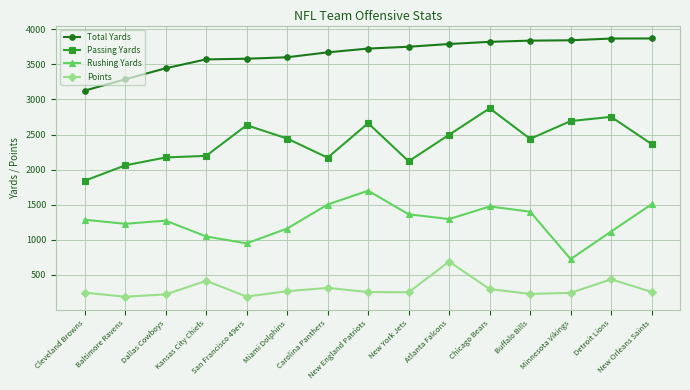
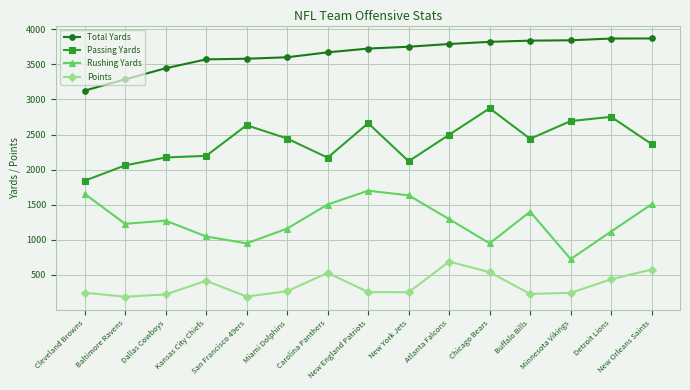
  {
    "Rushing Yards": {
-     "Cleveland Browns": 1300,
+     "Cleveland Browns": 1700,
      "Baltimore Ravens": 1200,
      "Dallas Cowboys": 1300,
      "Kansas City Chiefs": 1000,
      "San Francisco 49ers": 900,
      "Miami Dolphins": 1200,
      "Carolina Panthers": 1500,
      "New England Patriots": 1700,
-     "New York Jets": 1400,
+     "New York Jets": 1600,
      "Atlanta Falcons": 1300,
-     "Chicago Bears": 1500,
+     "Chicago Bears": 900,
      "Buffalo Bills": 1400,
      "Minnesota Vikings": 700,
      "Detroit Lions": 1100,
      "New Orleans Saints": 1500
    },
    "Points": {
      "Cleveland Browns": 200,
      "Baltimore Ravens": 200,
      "Dallas Cowboys": 200,
      "Kansas City Chiefs": 400,
      "San Francisco 49ers": 200,
      "Miami Dolphins": 300,
-     "Carolina Panthers": 300,
+     "Carolina Panthers": 500,
      "New England Patriots": 300,
      "New York Jets": 300,
      "Atlanta Falcons": 700,
-     "Chicago Bears": 300,
+     "Chicago Bears": 500,
      "Buffalo Bills": 200,
      "Minnesota Vikings": 200,
      "Detroit Lions": 400,
-     "New Orleans Saints": 300
+     "New Orleans Saints": 600
    }
  }
